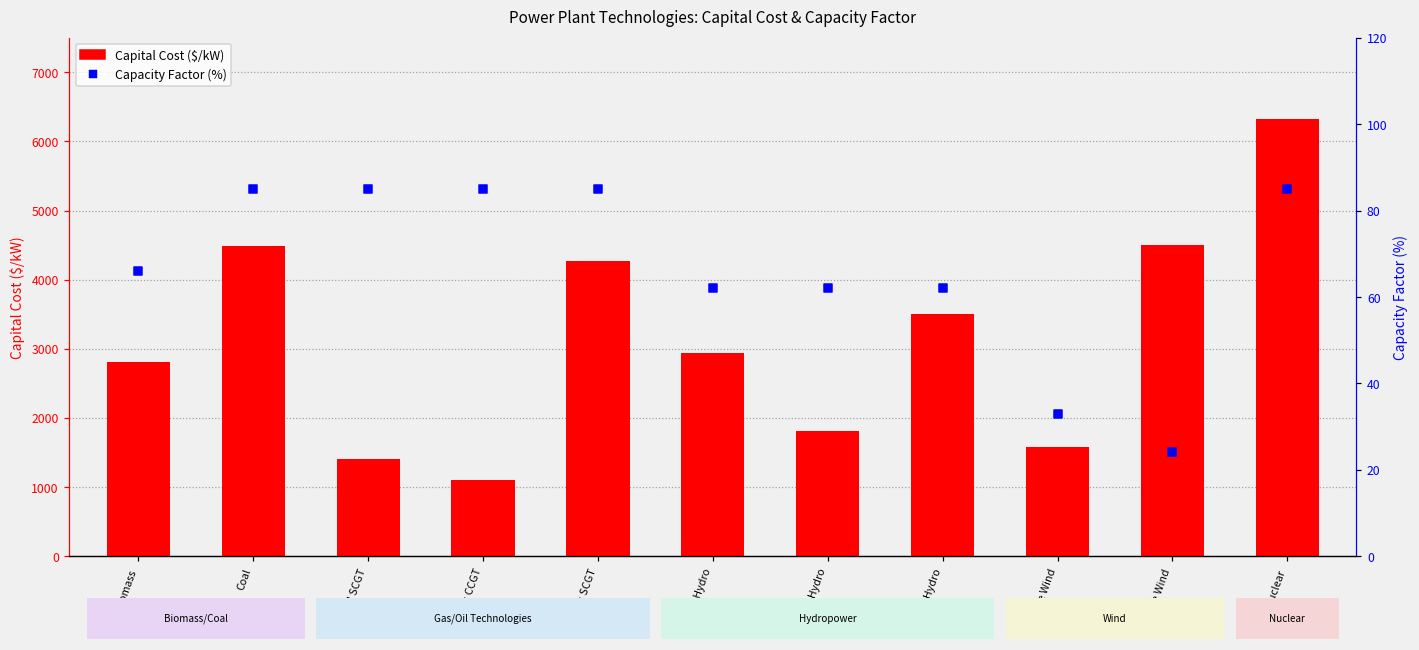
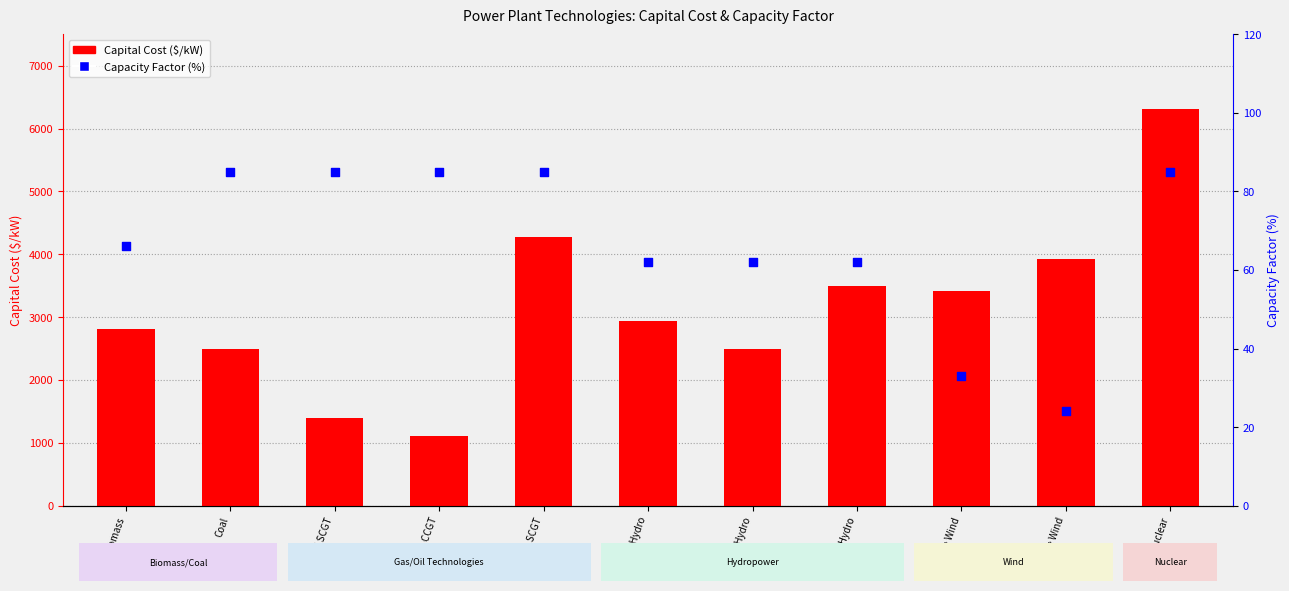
  {
    "Capital Cost ($/kW)": {
      "Biomass": 2800,
-     "Coal": 4500,
+     "Coal": 2500,
      "Oil SCGT": 1400,
      "Gas CCGT": 1100,
      "Gas SCGT": 4300,
      "Large Hydro": 2900,
-     "Med Hydro": 1800,
+     "Med Hydro": 2500,
      "Small Hydro": 3500,
-     "Onshore Wind": 1600,
-     "Offshore Wind": 4500,
+     "Onshore Wind": 3400,
+     "Offshore Wind": 3900,
      "Nuclear": 6300
    }
  }
